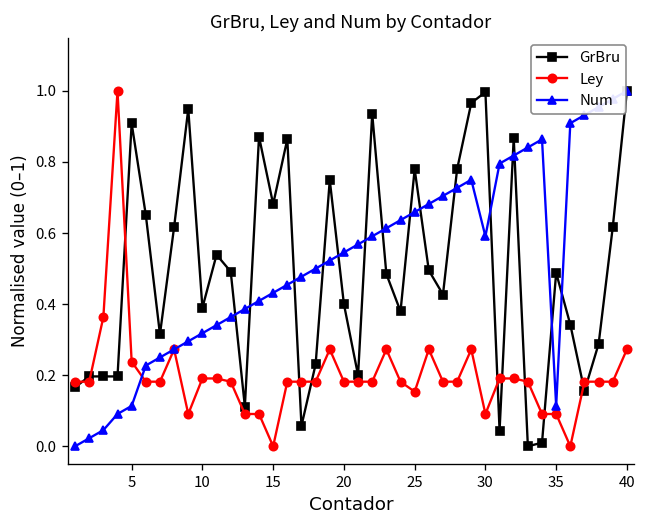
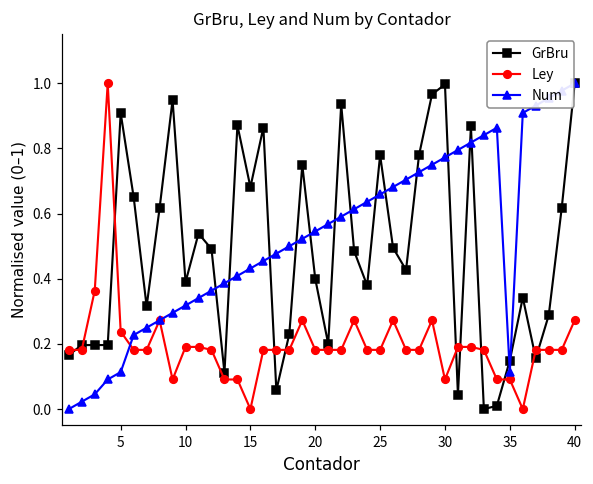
  {
    "GrBru": {
      "5": 0.91,
      "10": 0.39,
      "15": 0.68,
      "20": 0.40,
      "25": 0.78,
      "30": 1.00,
-     "35": 0.49
+     "35": 0.15
    },
    "Ley": {
      "5": 0.24,
      "10": 0.19,
      "15": 0.00,
      "20": 0.18,
-     "25": 0.15,
+     "25": 0.18,
      "30": 0.09,
      "35": 0.09,
      "40": 0.27
    },
    "Num": {
      "5": 0.11,
      "10": 0.32,
      "15": 0.43,
      "20": 0.55,
      "25": 0.66,
-     "30": 0.59,
+     "30": 0.77,
      "35": 0.11
    }
  }
